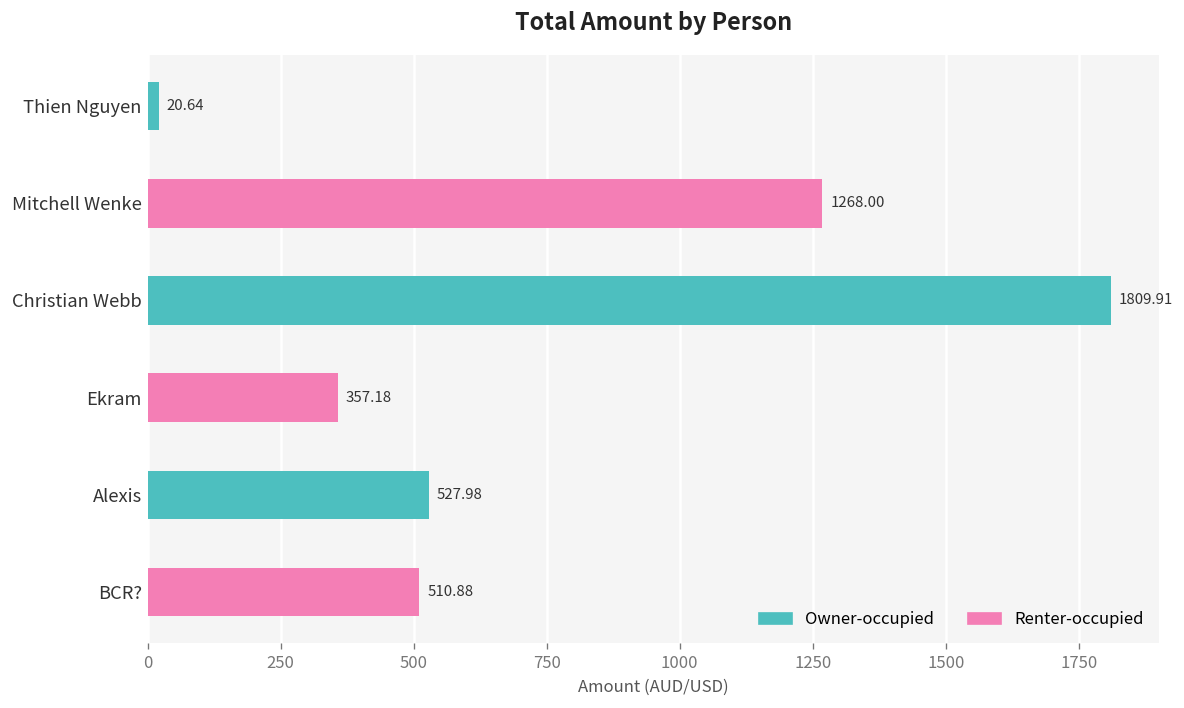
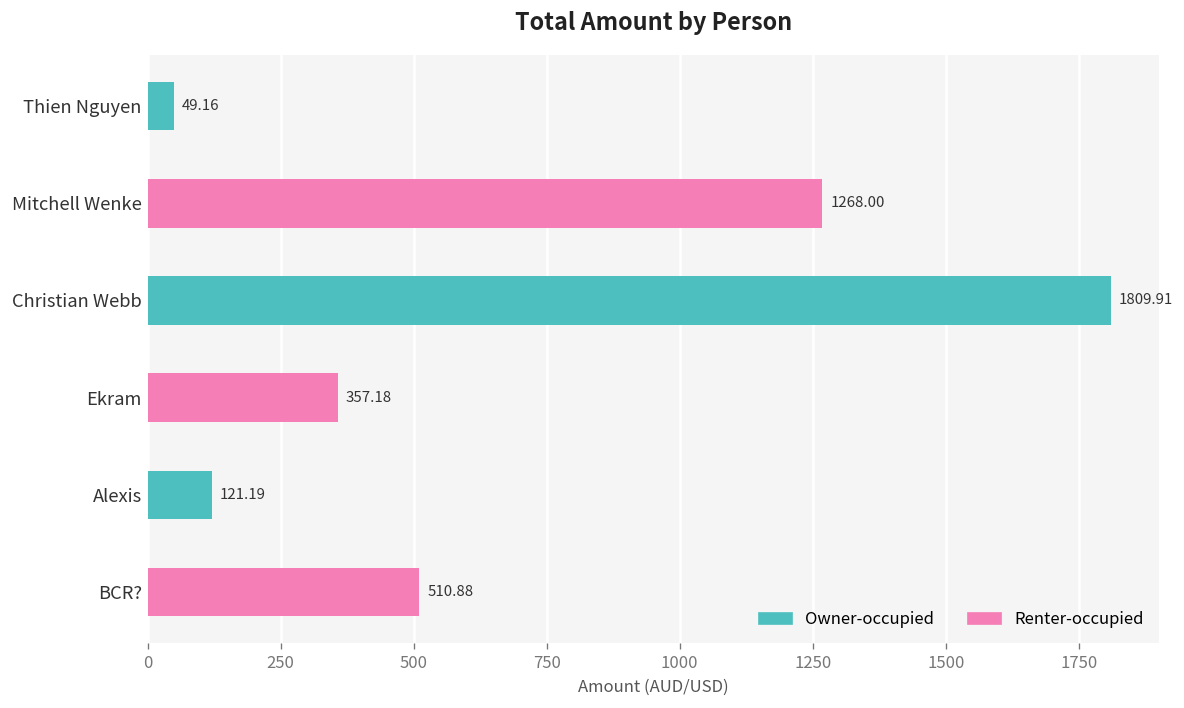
  {
-   "Thien Nguyen": 20.64,
+   "Thien Nguyen": 49.16,
    "Mitchell Wenke": 1268.00,
    "Christian Webb": 1809.91,
    "Ekram": 357.18,
-   "Alexis": 527.98,
+   "Alexis": 121.19,
    "BCR?": 510.88
  }
